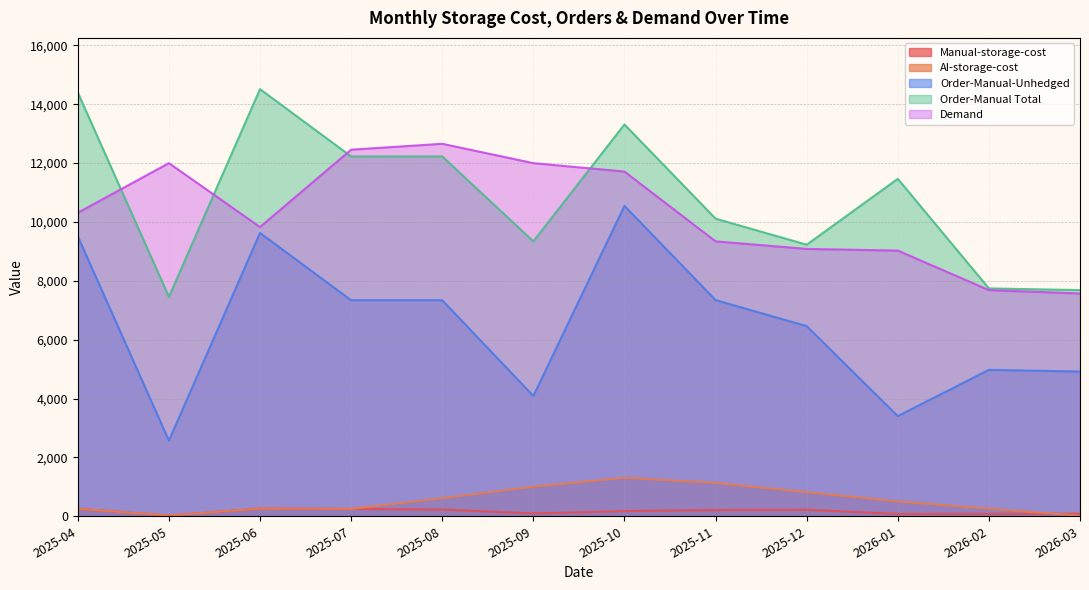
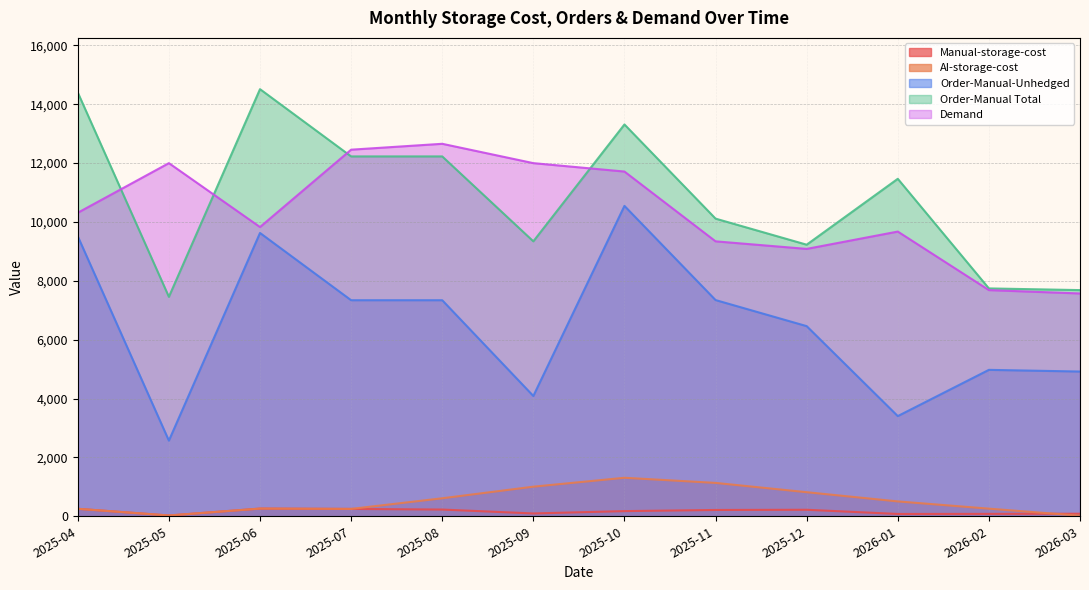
  {
    "Order-Manual-Unhedged": {
      "2025-04": "9,500",
      "2025-05": "2,600",
      "2025-06": "9,600",
      "2025-07": "7,300",
      "2025-08": "7,300",
      "2025-09": "4,100",
      "2025-10": "10,500",
      "2025-11": "7,300",
      "2025-12": "6,500",
      "2026-01": "3,400",
      "2026-02": "5,000",
      "2026-03": "4,900"
    },
    "Order-Manual Total": {
      "2025-04": "14,400",
      "2025-05": "7,500",
      "2025-06": "14,500",
      "2025-07": "12,200",
      "2025-08": "12,200",
      "2025-09": "9,300",
      "2025-10": "13,300",
      "2025-11": "10,100",
      "2025-12": "9,200",
      "2026-01": "11,500",
      "2026-03": "7,700"
    },
    "Demand": {
      "2025-04": "10,300",
      "2025-05": "12,000",
      "2025-06": "9,800",
      "2025-07": "12,500",
      "2025-08": "12,700",
      "2025-09": "12,000",
      "2025-10": "11,700",
      "2025-11": "9,300",
      "2025-12": "9,100",
-     "2026-01": "9,000",
+     "2026-01": "9,700",
      "2026-03": "7,600"
    }
  }
